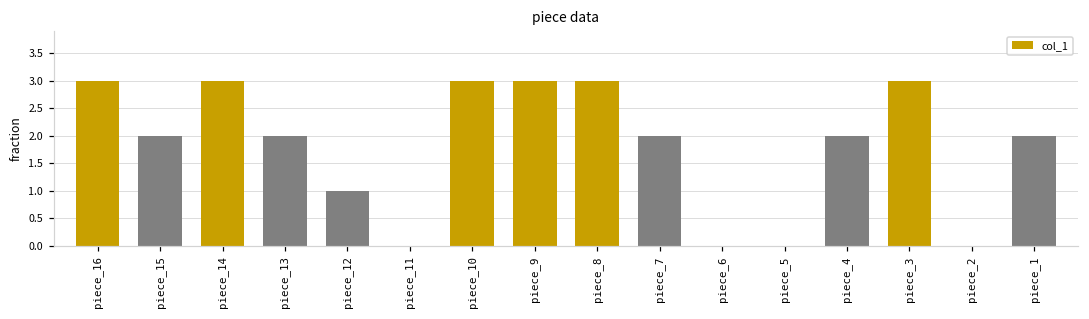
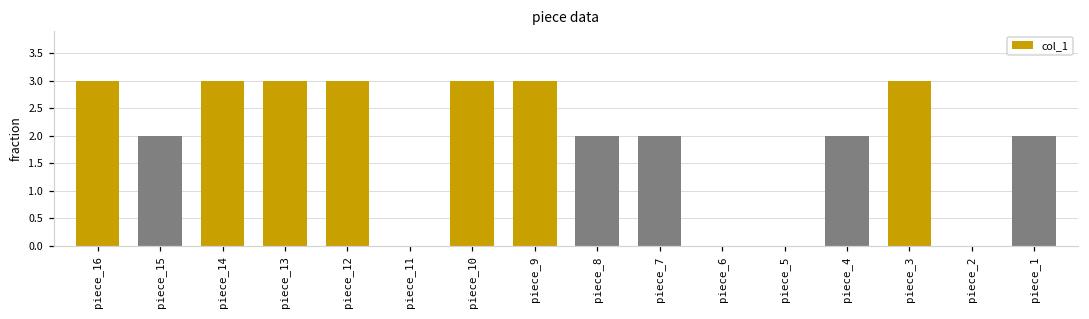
  {
    "piece_16": 3,
    "piece_15": 2,
    "piece_14": 3,
-   "piece_13": 2,
-   "piece_12": 1,
+   "piece_13": 3,
+   "piece_12": 3,
    "piece_11": 0,
    "piece_10": 3,
    "piece_9": 3,
-   "piece_8": 3,
+   "piece_8": 2,
    "piece_7": 2,
    "piece_6": 0,
    "piece_5": 0,
    "piece_4": 2,
    "piece_3": 3,
    "piece_2": 0,
    "piece_1": 2
  }
